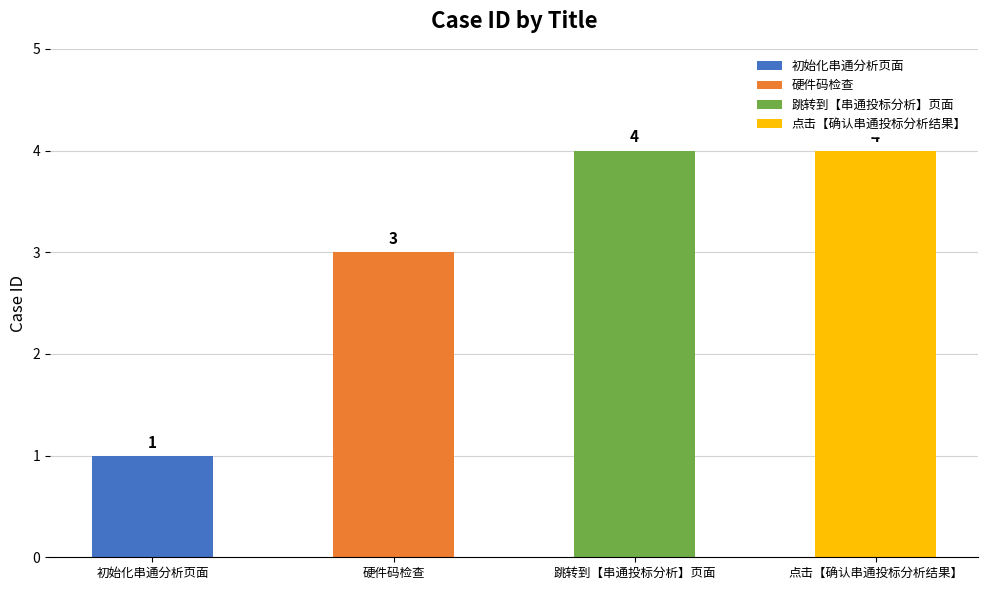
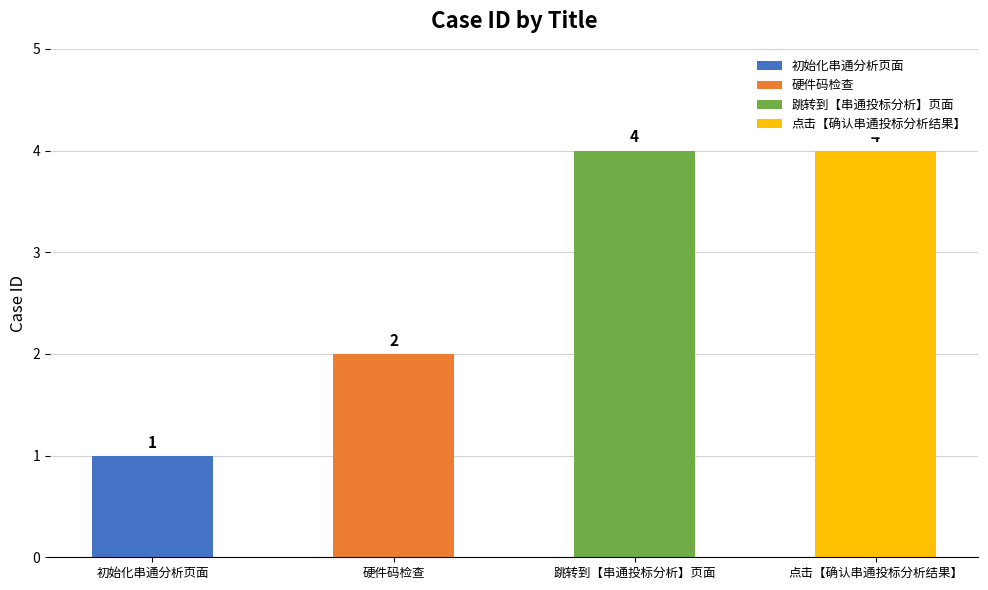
  {
    "初始化串通分析页面": 1,
-   "硬件码检查": 3,
+   "硬件码检查": 2,
    "跳转到【串通投标分析】页面": 4
  }
